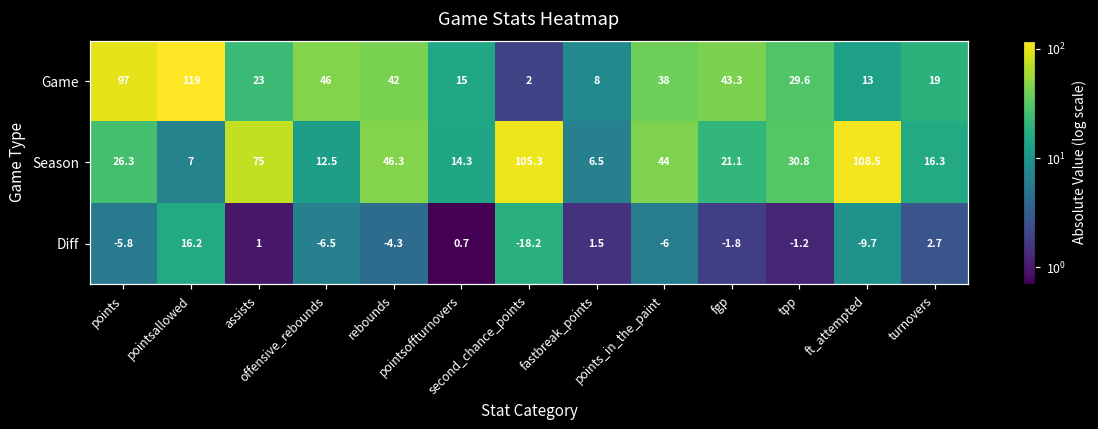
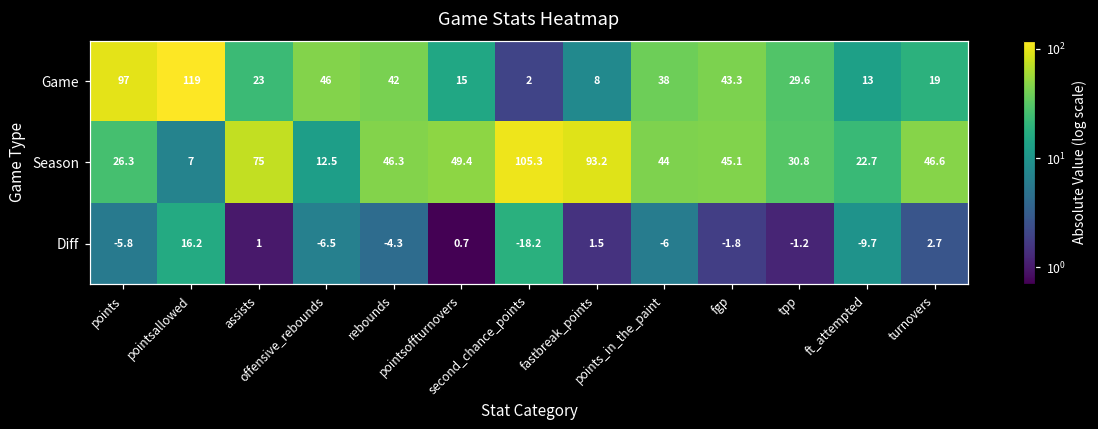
  {
    "Game": {
      "points": 97,
      "pointsallowed": 119,
      "assists": 23,
      "offensive_rebounds": 46,
      "rebounds": 42,
      "pointsoffturnovers": 15,
      "second_chance_points": 2,
      "fastbreak_points": 8,
      "points_in_the_paint": 38,
      "fgp": 43.3,
      "tpp": 29.6,
      "ft_attempted": 13,
      "turnovers": 19
    },
    "Season": {
      "points": 26.3,
      "pointsallowed": 7,
      "assists": 75,
      "offensive_rebounds": 12.5,
      "rebounds": 46.3,
-     "pointsoffturnovers": 14.3,
+     "pointsoffturnovers": 49.4,
      "second_chance_points": 105.3,
-     "fastbreak_points": 6.5,
+     "fastbreak_points": 93.2,
      "points_in_the_paint": 44,
-     "fgp": 21.1,
+     "fgp": 45.1,
      "tpp": 30.8,
-     "ft_attempted": 108.5,
-     "turnovers": 16.3
+     "ft_attempted": 22.7,
+     "turnovers": 46.6
    },
    "Diff": {
      "points": -5.8,
      "pointsallowed": 16.2,
      "assists": 1,
      "offensive_rebounds": -6.5,
      "rebounds": -4.3,
      "pointsoffturnovers": 0.7,
      "second_chance_points": -18.2,
      "fastbreak_points": 1.5,
      "points_in_the_paint": -6,
      "fgp": -1.8,
      "tpp": -1.2,
      "ft_attempted": -9.7,
      "turnovers": 2.7
    }
  }
